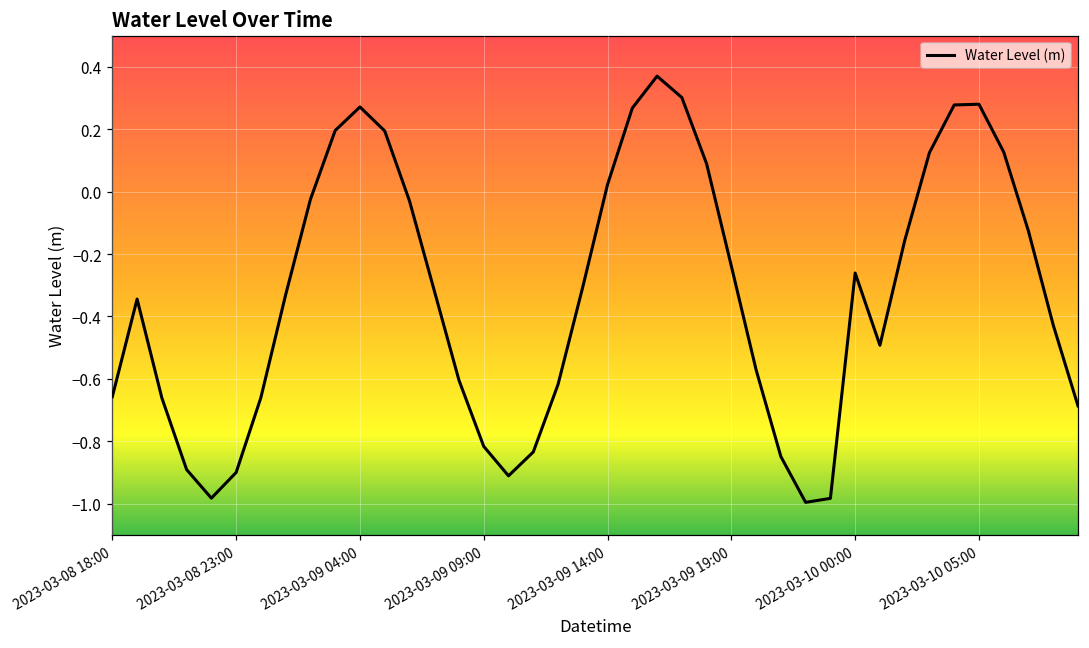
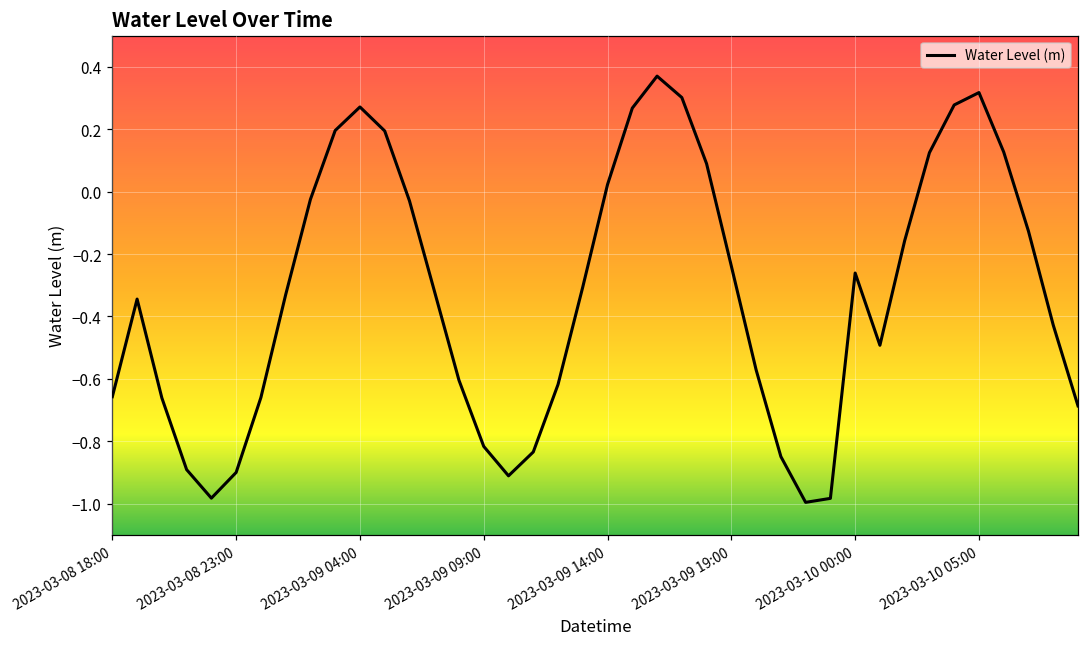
  {
    "2023-03-08 18:00": -0.66,
    "2023-03-08 23:00": -0.90,
    "2023-03-09 04:00": 0.27,
    "2023-03-09 09:00": -0.82,
    "2023-03-09 14:00": 0.02,
    "2023-03-09 19:00": -0.24,
    "2023-03-10 00:00": -0.26,
-   "2023-03-10 05:00": 0.28
+   "2023-03-10 05:00": 0.32
  }
